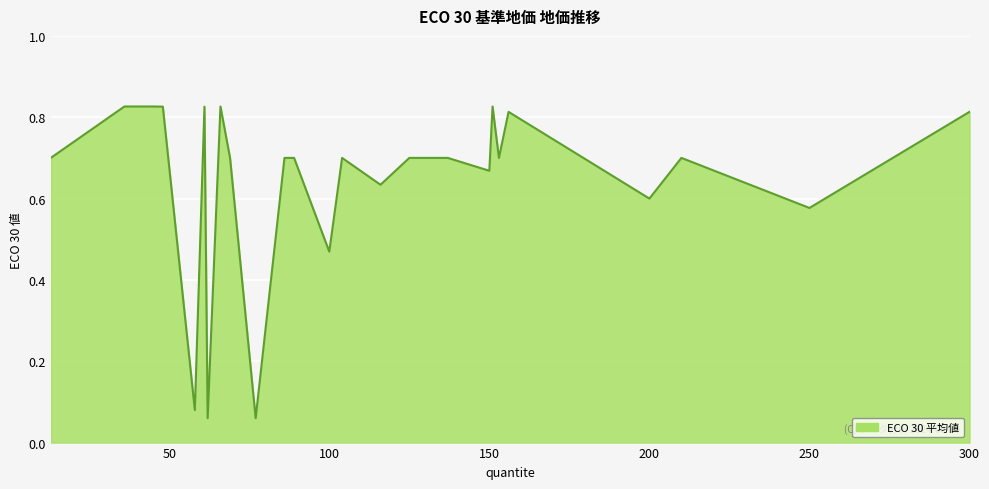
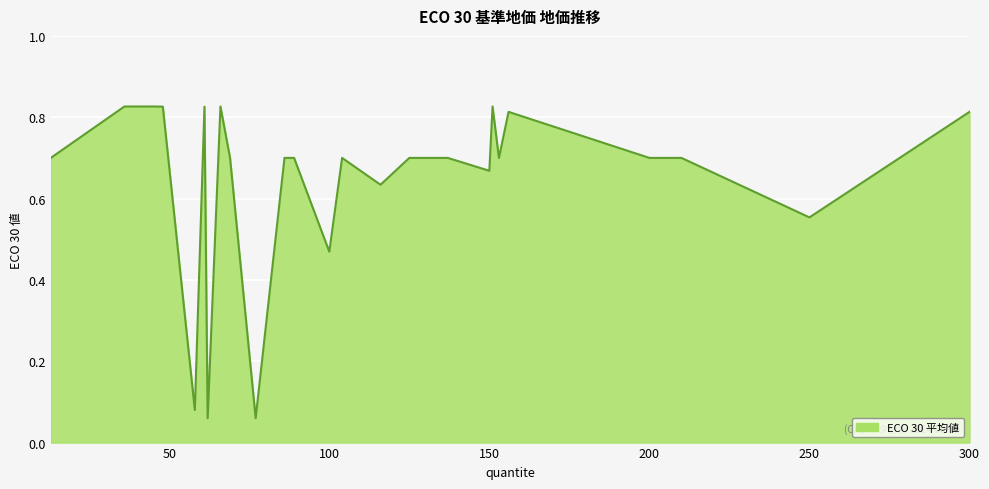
  {
    "100": 0.47,
    "150": 0.67,
-   "200": 0.6,
-   "250": 0.58,
+   "200": 0.7,
+   "250": 0.55,
    "300": 0.81
  }
